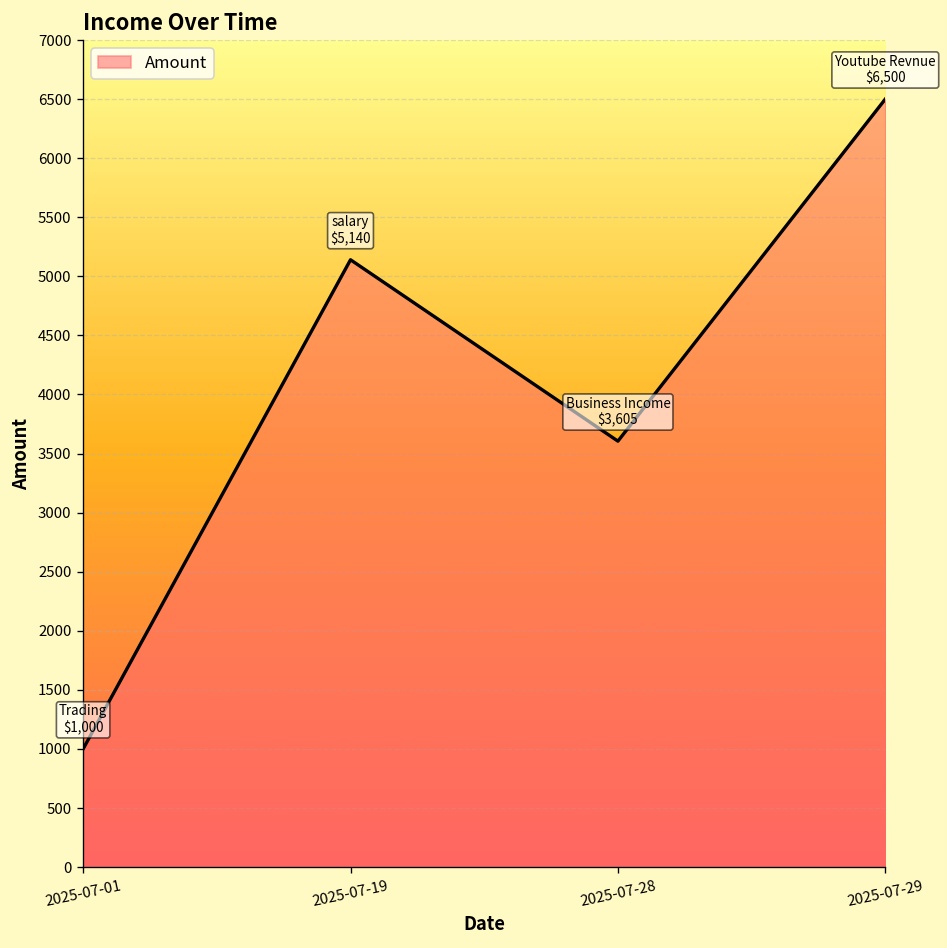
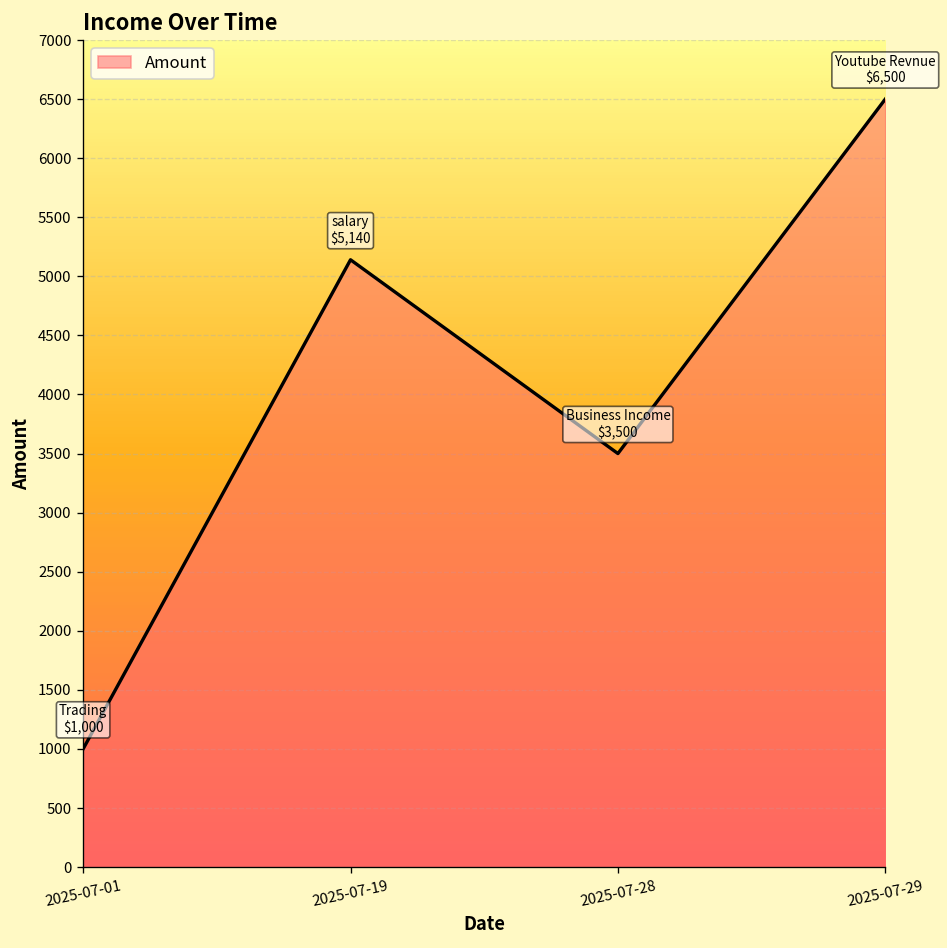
  {
-   "2025-07-28": "$3,605"
+   "2025-07-28": "$3,500"
  }
